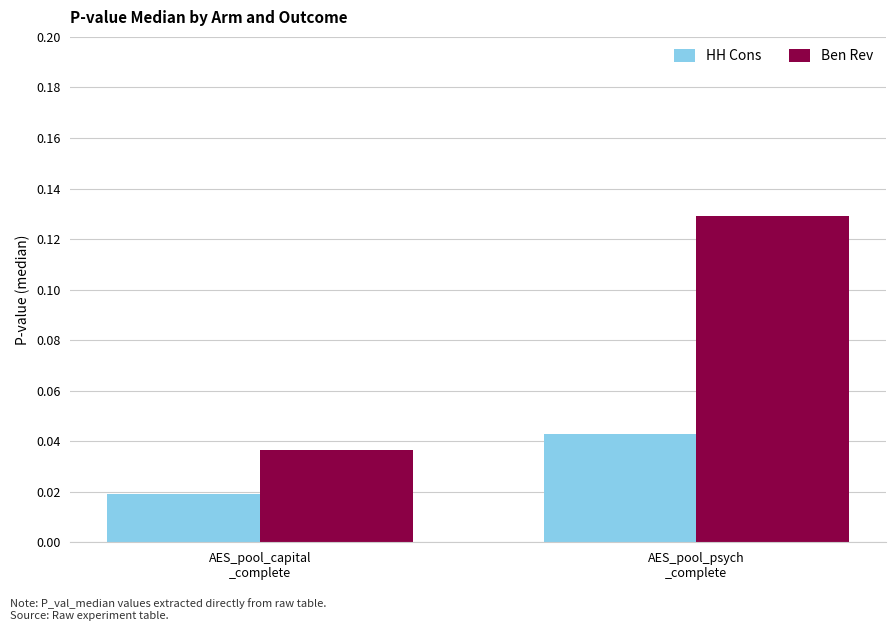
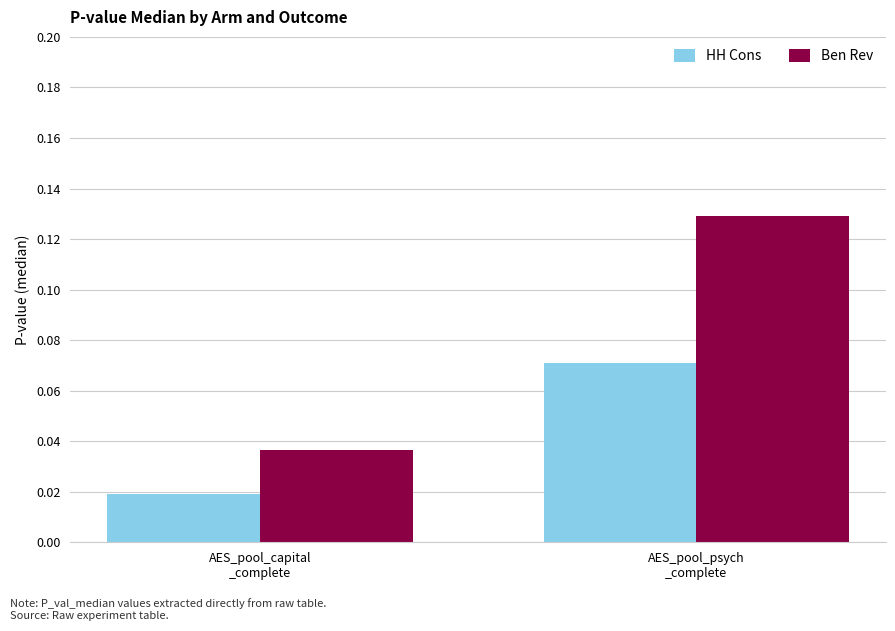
  {
    "HH Cons": {
      "AES_pool_capital _complete": 0.019,
-     "AES_pool_psych _complete": 0.043
+     "AES_pool_psych _complete": 0.071
    },
    "Ben Rev": {
      "AES_pool_capital _complete": 0.036,
      "AES_pool_psych _complete": 0.129
    }
  }
